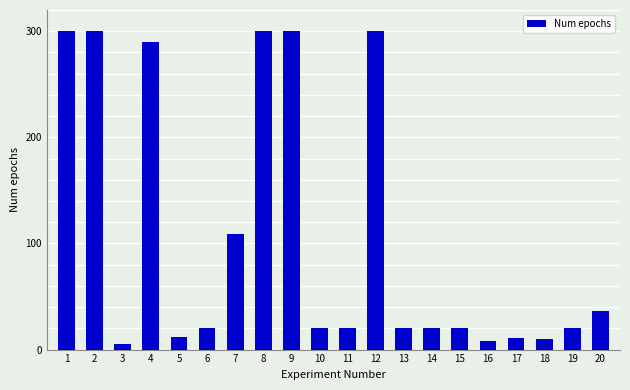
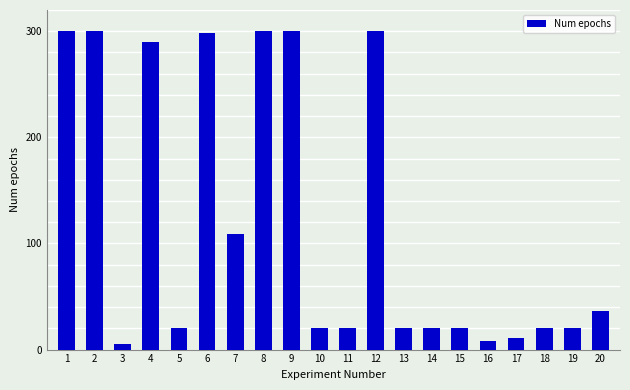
  {
    "1": 300,
    "2": 300,
    "3": 5,
    "4": 290,
-   "5": 12,
-   "6": 20,
+   "5": 20,
+   "6": 298,
    "7": 109,
    "8": 300,
    "9": 300,
    "10": 20,
    "11": 20,
    "12": 300,
    "13": 20,
    "14": 20,
    "15": 20,
    "16": 8,
    "17": 11,
-   "18": 10,
+   "18": 20,
    "19": 20,
    "20": 36
  }
